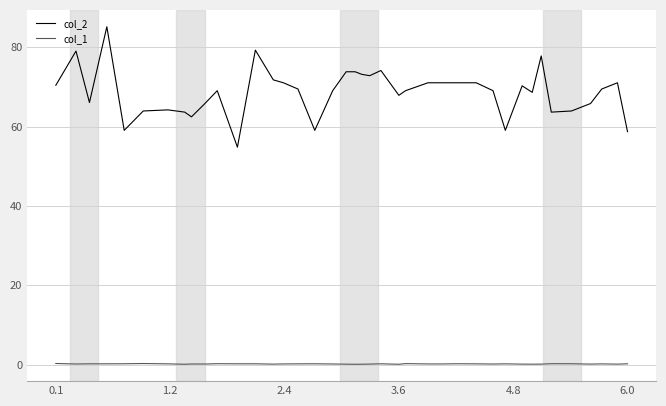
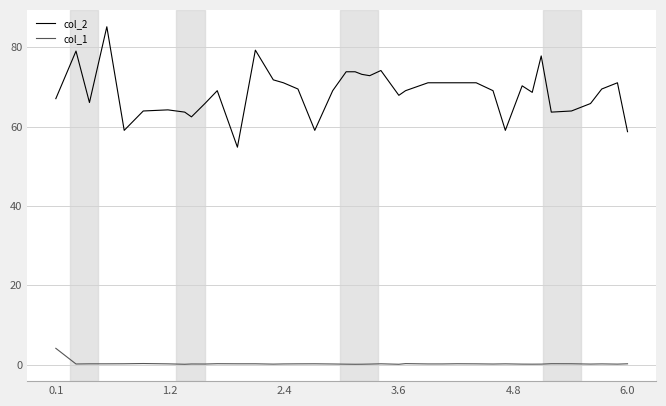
  {
    "col_2": {
-     "0.1": 70,
+     "0.1": 67,
      "3.6": 68,
      "6.0": 59
    },
    "col_1": {
-     "0.1": 0,
+     "0.1": 4,
      "3.6": 0,
      "6.0": 0
    }
  }
